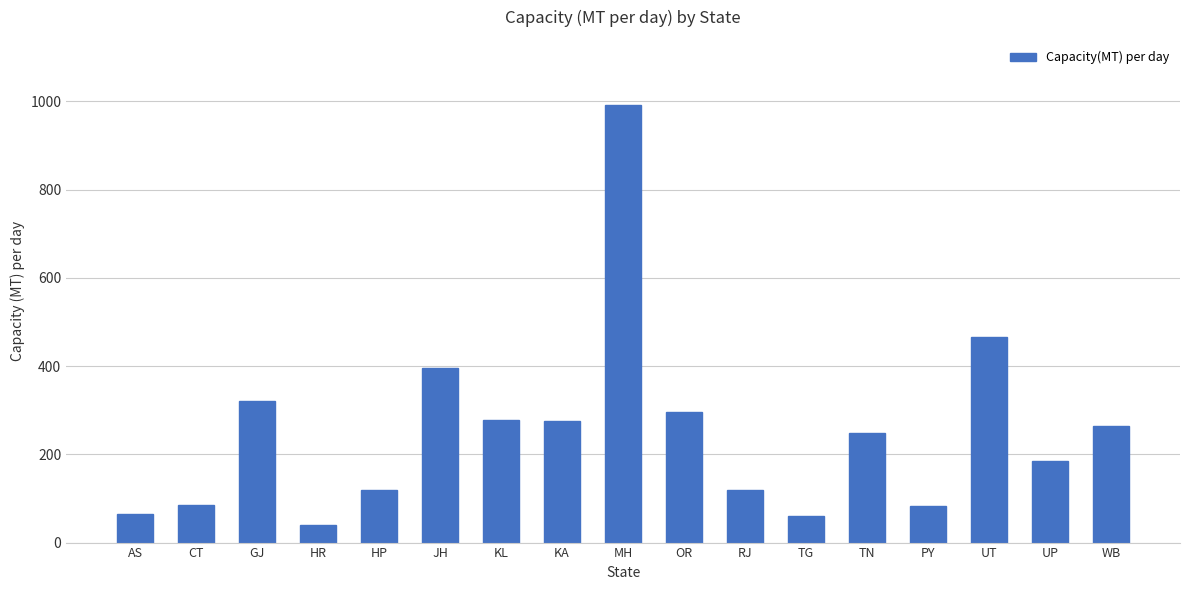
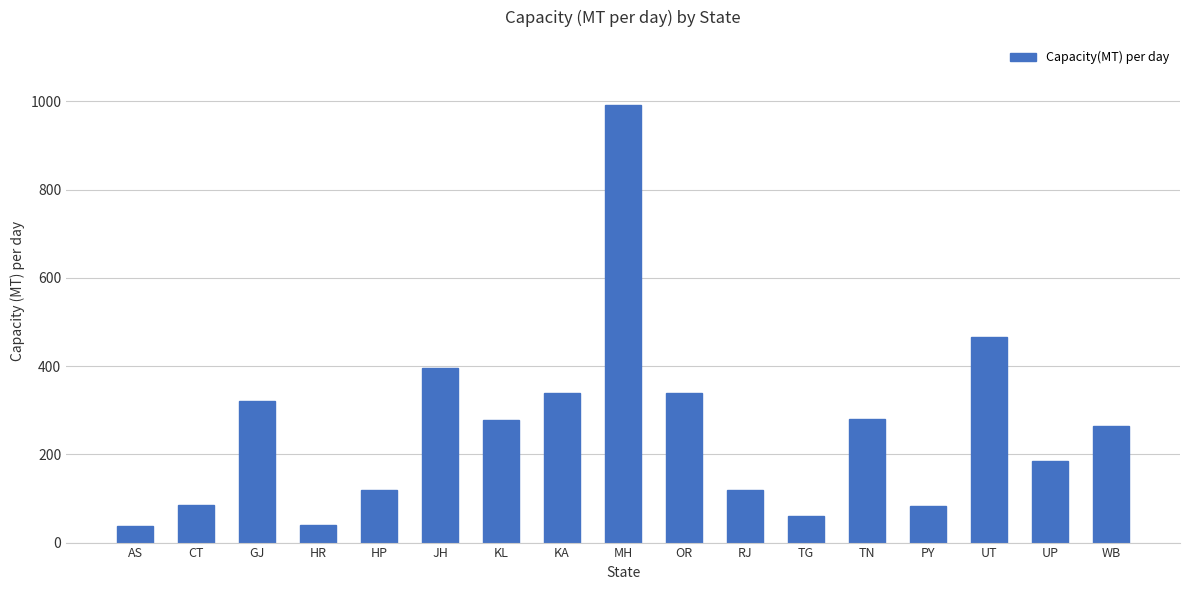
  {
-   "AS": 60,
+   "AS": 40,
    "CT": 90,
    "GJ": 320,
    "HR": 40,
    "HP": 120,
    "JH": 400,
    "KL": 280,
-   "KA": 280,
+   "KA": 340,
    "MH": 990,
-   "OR": 300,
+   "OR": 340,
    "RJ": 120,
    "TG": 60,
-   "TN": 250,
+   "TN": 280,
    "PY": 80,
    "UT": 470,
    "UP": 180,
    "WB": 260
  }
